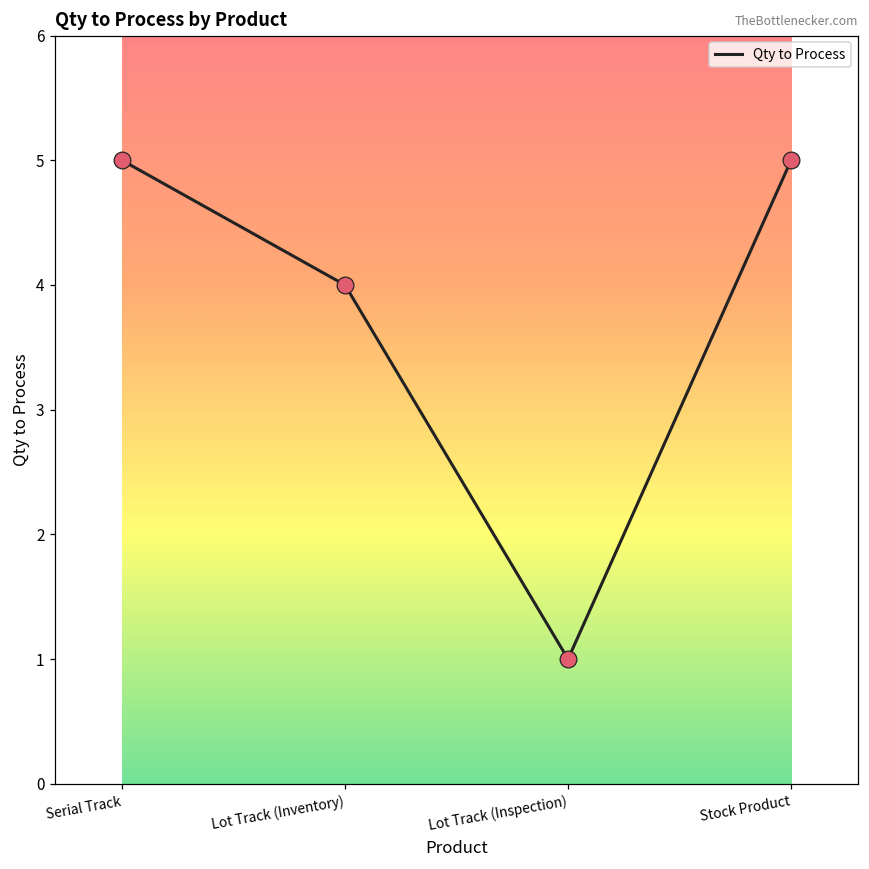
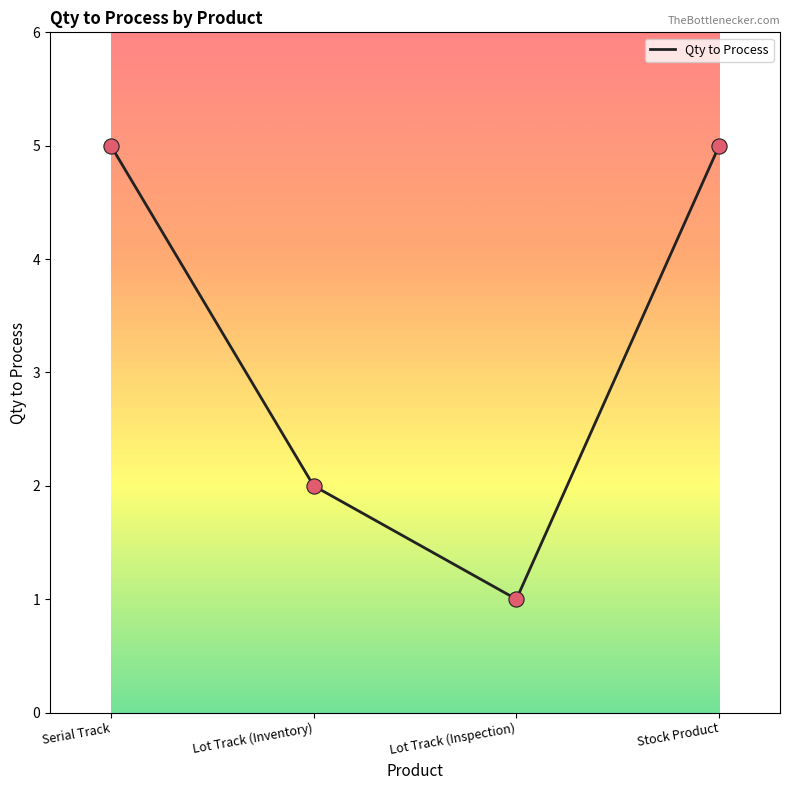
  {
    "Serial Track": 5,
-   "Lot Track (Inventory)": 4,
+   "Lot Track (Inventory)": 2,
    "Lot Track (Inspection)": 1,
    "Stock Product": 5
  }
